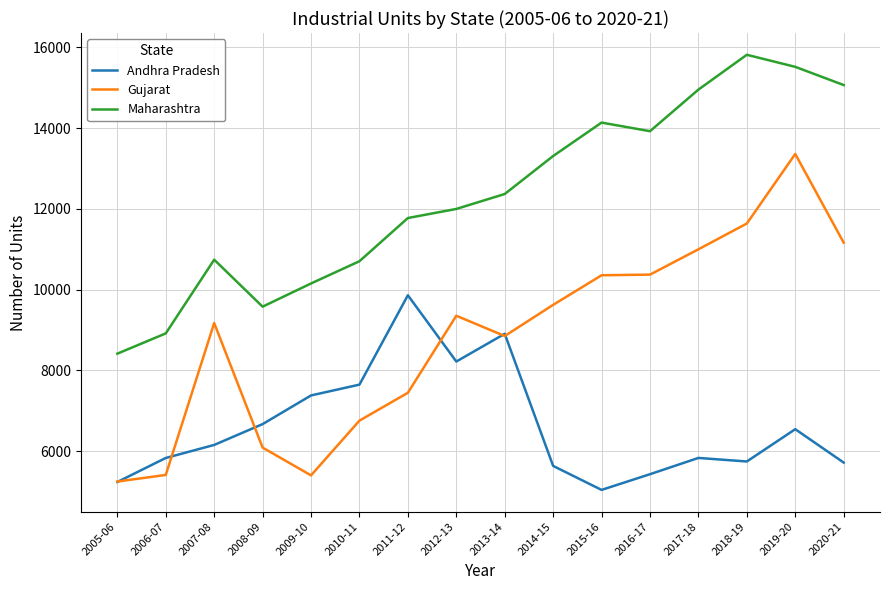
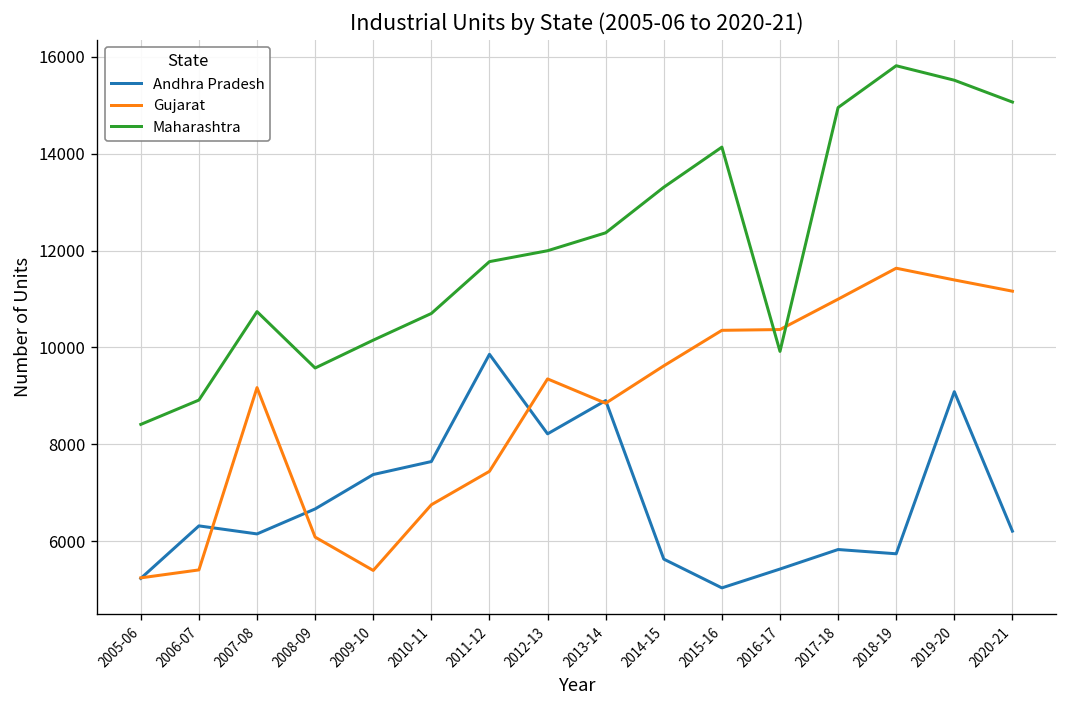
  {
    "Andhra Pradesh": {
-     "2006-07": 5800,
+     "2006-07": 6300,
      "2007-08": 6200,
      "2008-09": 6700,
      "2009-10": 7400,
      "2010-11": 7600,
      "2011-12": 9900,
      "2012-13": 8200,
      "2014-15": 5600,
      "2015-16": 5000,
      "2016-17": 5400,
      "2017-18": 5800,
      "2018-19": 5700,
-     "2019-20": 6500,
-     "2020-21": 5700
+     "2019-20": 9100,
+     "2020-21": 6200
    },
    "Gujarat": {
      "2006-07": 5400,
      "2007-08": 9200,
      "2008-09": 6100,
      "2009-10": 5400,
      "2010-11": 6800,
      "2011-12": 7400,
      "2012-13": 9400,
      "2014-15": 9600,
      "2015-16": 10400,
      "2016-17": 10400,
      "2017-18": 11000,
      "2018-19": 11600,
-     "2019-20": 13400,
+     "2019-20": 11400,
      "2020-21": 11200
    },
    "Maharashtra": {
      "2005-06": 8400,
      "2006-07": 8900,
      "2007-08": 10700,
      "2008-09": 9600,
      "2009-10": 10200,
      "2010-11": 10700,
      "2011-12": 11800,
      "2012-13": 12000,
      "2013-14": 12400,
      "2014-15": 13300,
      "2015-16": 14100,
-     "2016-17": 13900,
+     "2016-17": 9900,
      "2017-18": 15000,
      "2018-19": 15800,
      "2019-20": 15500,
      "2020-21": 15100
    }
  }
